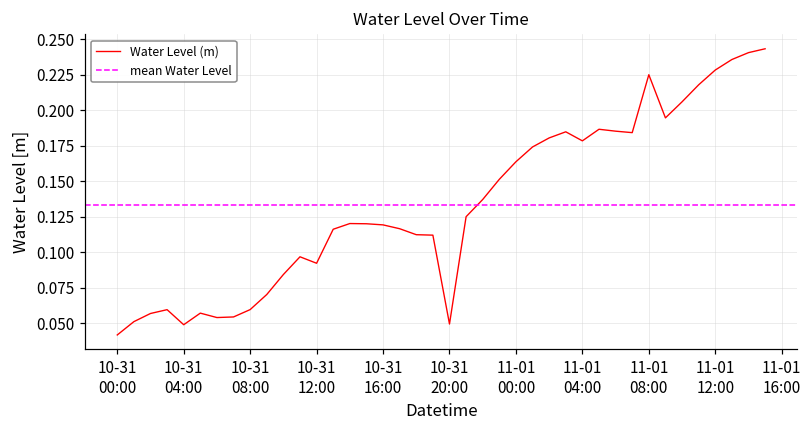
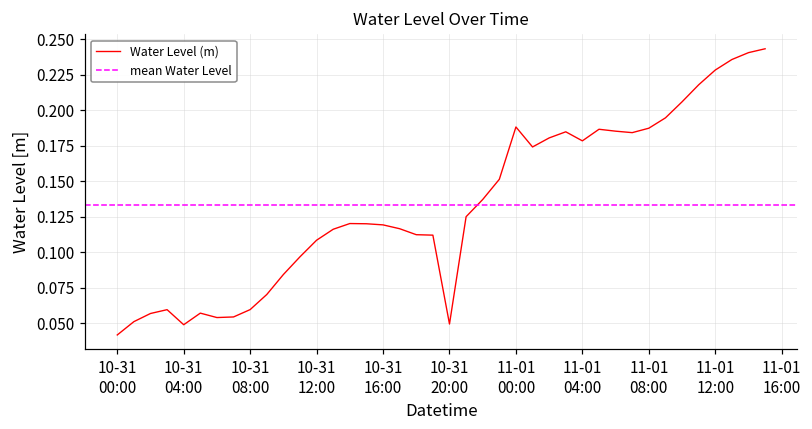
  {
    "10-31 00:00": 0.042,
    "10-31 04:00": 0.049,
    "10-31 08:00": 0.060,
-   "10-31 12:00": 0.092,
+   "10-31 12:00": 0.109,
    "10-31 16:00": 0.119,
    "10-31 20:00": 0.050,
-   "11-01 00:00": 0.164,
+   "11-01 00:00": 0.188,
    "11-01 04:00": 0.179,
-   "11-01 08:00": 0.225,
+   "11-01 08:00": 0.187,
    "11-01 12:00": 0.228
  }
